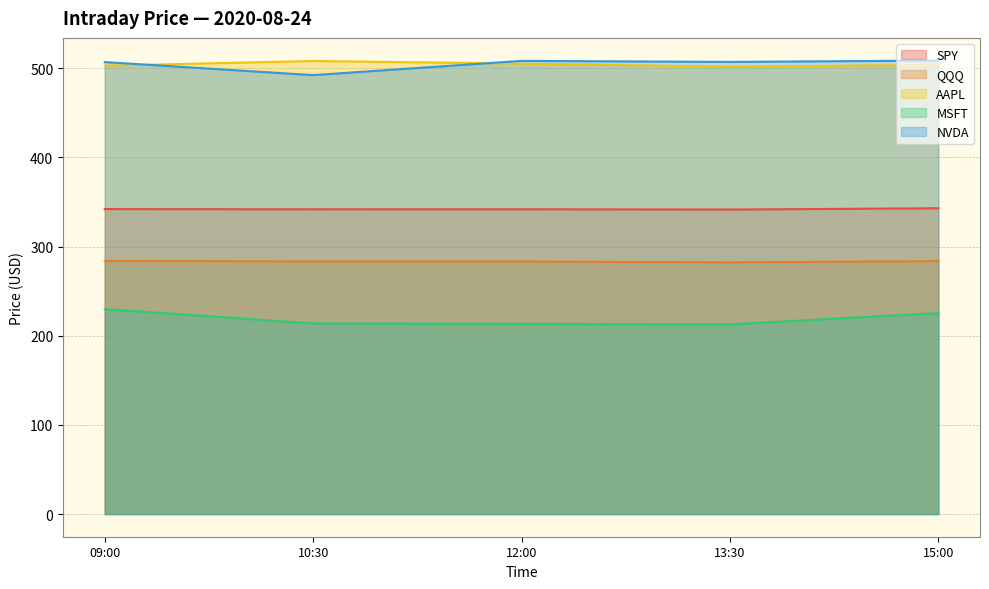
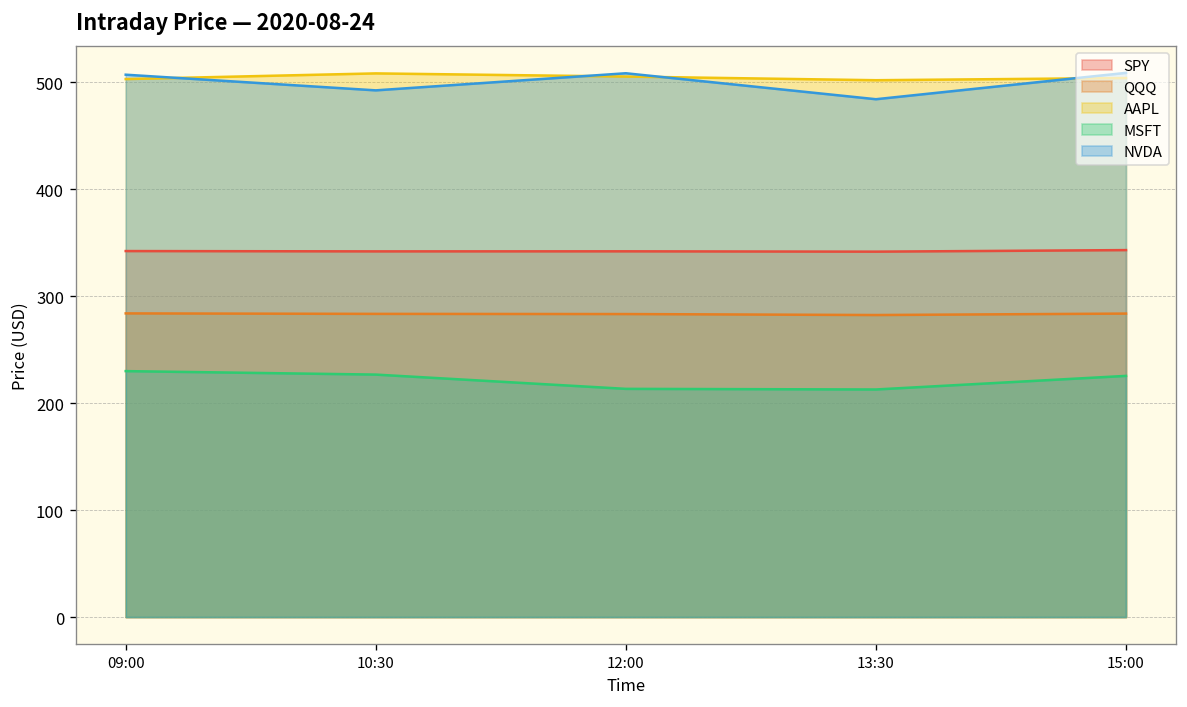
  {
    "MSFT": {
      "09:00": 230,
-     "10:30": 210,
+     "10:30": 230,
      "12:00": 210,
      "13:30": 210,
      "15:00": 230
    },
    "NVDA": {
      "09:00": 510,
      "10:30": 490,
      "12:00": 510,
-     "13:30": 510
+     "13:30": 480
    }
  }
